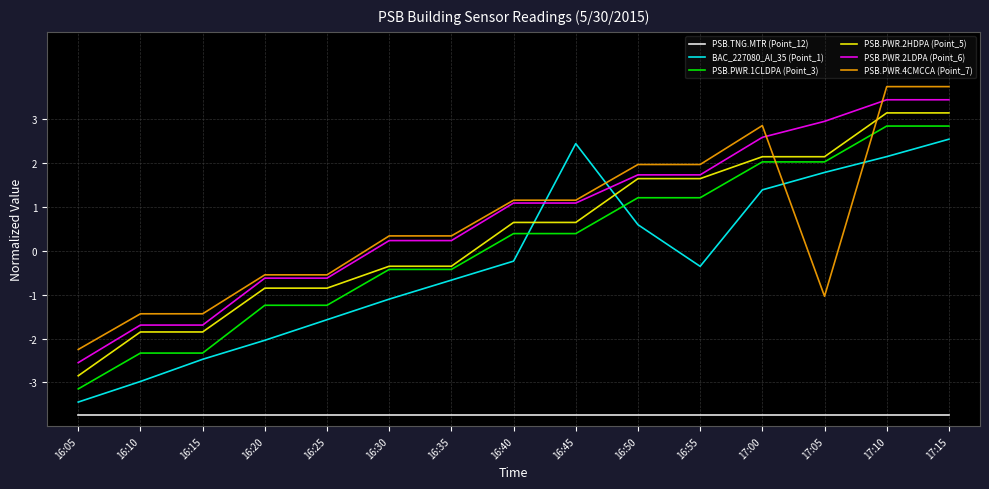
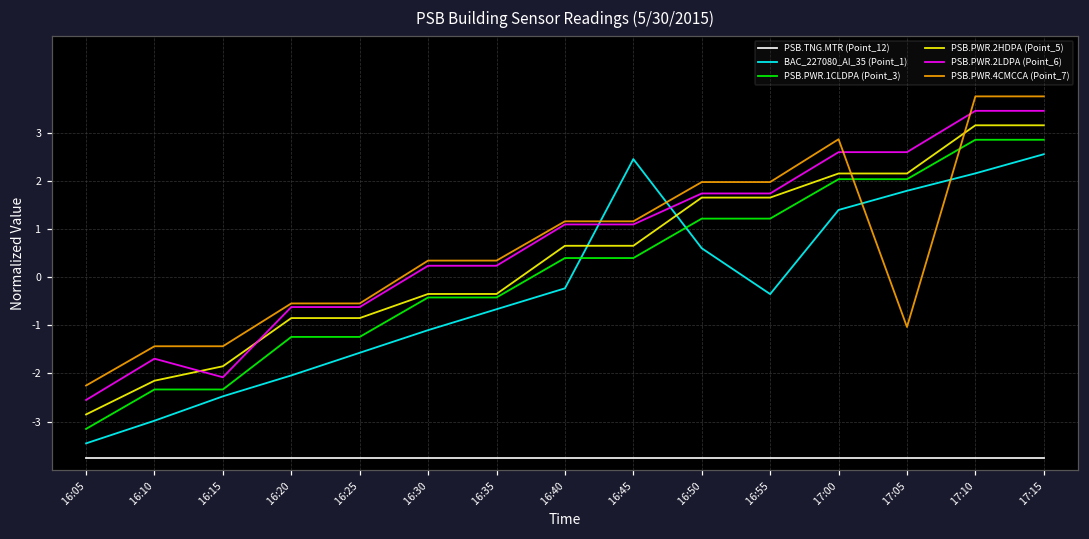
  {
    "PSB.TNG.MTR (Point_12)": {
      "16:05": -3.8,
      "16:10": -3.8,
      "16:15": -3.8,
      "16:20": -3.8,
      "16:25": -3.8,
      "16:30": -3.8,
      "16:35": -3.8,
      "16:40": -3.8,
      "16:45": -3.8,
      "16:50": -3.8,
      "16:55": -3.8,
      "17:00": -3.8,
      "17:05": -3.8,
      "17:10": -3.8,
      "17:15": -3.8
    },
    "BAC_227080_AI_35 (Point_1)": {
      "16:05": -3.5,
      "16:10": -3.0,
      "16:15": -2.5,
      "16:20": -2.0,
      "16:25": -1.6,
      "16:30": -1.1,
      "16:35": -0.7,
      "16:40": -0.2,
      "16:45": 2.4,
      "16:50": 0.6,
      "16:55": -0.4,
      "17:00": 1.4,
      "17:05": 1.8,
      "17:10": 2.2,
      "17:15": 2.6
    },
    "PSB.PWR.1CLDPA (Point_3)": {
      "16:05": -3.2,
      "16:10": -2.3,
      "16:15": -2.3,
      "16:20": -1.2,
      "16:25": -1.2,
      "16:30": -0.4,
      "16:35": -0.4,
      "16:40": 0.4,
      "16:45": 0.4,
      "16:50": 1.2,
      "16:55": 1.2,
      "17:00": 2.0,
      "17:05": 2.0,
      "17:10": 2.9,
      "17:15": 2.9
    },
    "PSB.PWR.2HDPA (Point_5)": {
      "16:05": -2.9,
-     "16:10": -1.9,
+     "16:10": -2.1,
      "16:15": -1.9,
      "16:20": -0.9,
      "16:25": -0.9,
      "16:30": -0.4,
      "16:35": -0.4,
      "16:40": 0.6,
      "16:45": 0.6,
      "16:50": 1.7,
      "16:55": 1.7,
      "17:00": 2.2,
      "17:05": 2.2,
      "17:10": 3.2,
      "17:15": 3.2
    },
    "PSB.PWR.2LDPA (Point_6)": {
      "16:05": -2.6,
      "16:10": -1.7,
-     "16:15": -1.7,
+     "16:15": -2.1,
      "16:20": -0.6,
      "16:25": -0.6,
      "16:30": 0.2,
      "16:35": 0.2,
      "16:40": 1.1,
      "16:45": 1.1,
      "16:50": 1.7,
      "16:55": 1.7,
      "17:00": 2.6,
-     "17:05": 3.0,
+     "17:05": 2.6,
      "17:10": 3.5,
      "17:15": 3.5
    },
    "PSB.PWR.4CMCCA (Point_7)": {
      "16:05": -2.3,
      "16:10": -1.4,
      "16:15": -1.4,
      "16:20": -0.5,
      "16:25": -0.5,
      "16:30": 0.3,
      "16:35": 0.3,
      "16:40": 1.2,
      "16:45": 1.2,
      "16:50": 2.0,
      "16:55": 2.0,
      "17:00": 2.9,
      "17:05": -1.0,
      "17:10": 3.8,
      "17:15": 3.8
    }
  }
